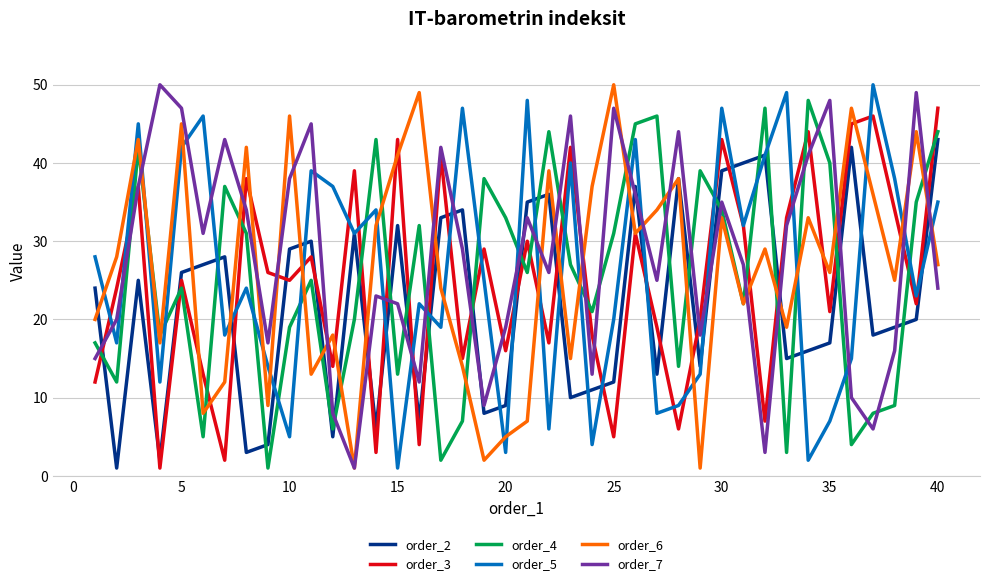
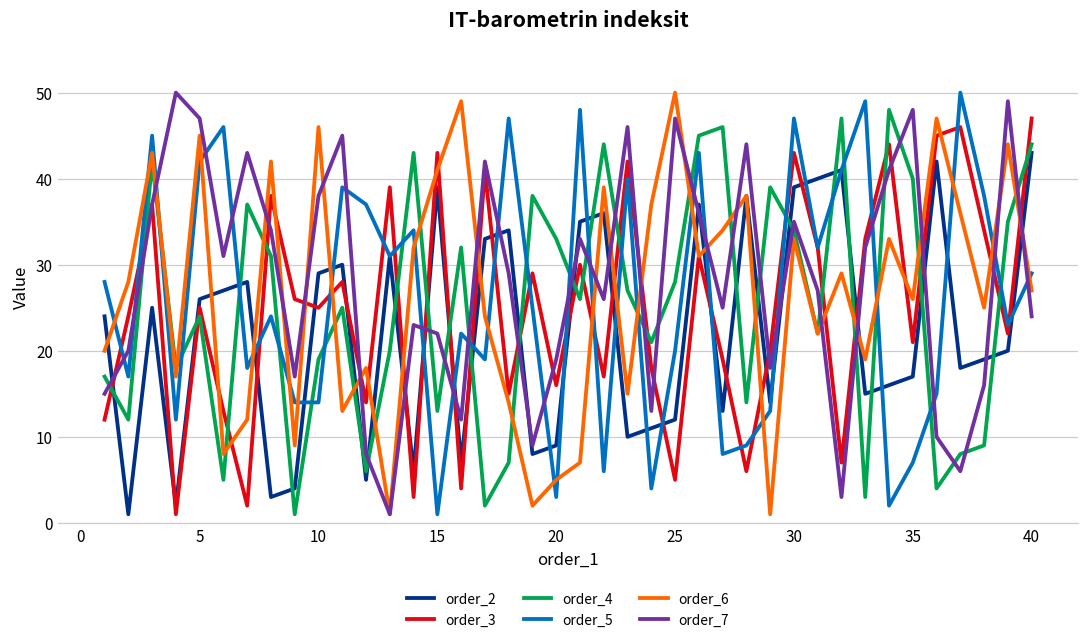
  {
    "order_2": {
      "5": 26,
      "10": 29,
-     "15": 32,
+     "15": 39,
      "20": 9,
      "25": 12,
      "30": 39,
      "35": 17,
      "40": 43
    },
    "order_3": {
      "5": 25,
      "10": 25,
      "15": 43,
      "20": 16,
      "25": 5,
      "30": 43,
      "35": 21,
      "40": 47
    },
    "order_4": {
      "5": 24,
      "10": 19,
      "15": 13,
      "20": 33,
-     "25": 31,
+     "25": 28,
      "30": 34,
      "35": 40,
      "40": 44
    },
    "order_5": {
      "5": 42,
-     "10": 5,
+     "10": 14,
      "15": 1,
      "20": 3,
      "25": 20,
      "30": 47,
      "35": 7,
-     "40": 35
+     "40": 29
    },
    "order_6": {
      "5": 45,
      "10": 46,
      "15": 41,
      "20": 5,
      "25": 50,
      "30": 33,
      "35": 26,
      "40": 27
    },
    "order_7": {
      "5": 47,
      "10": 38,
      "15": 22,
      "20": 19,
      "25": 47,
      "30": 35,
      "35": 48,
      "40": 24
    }
  }
